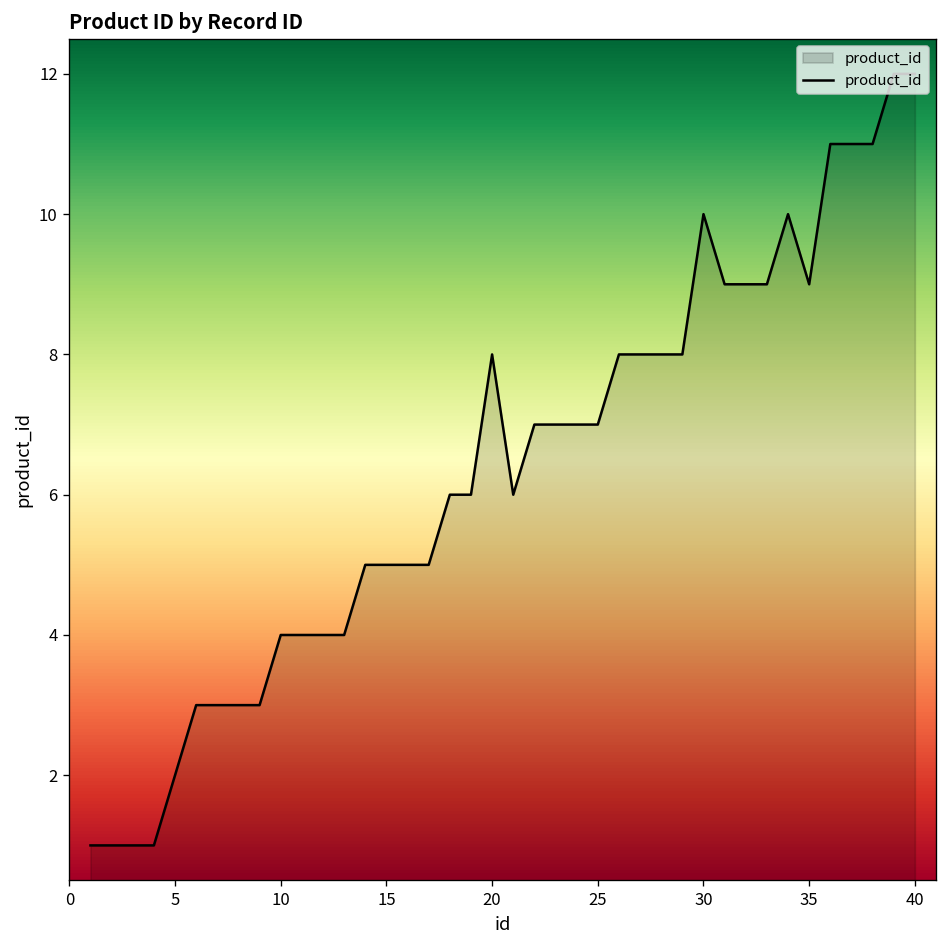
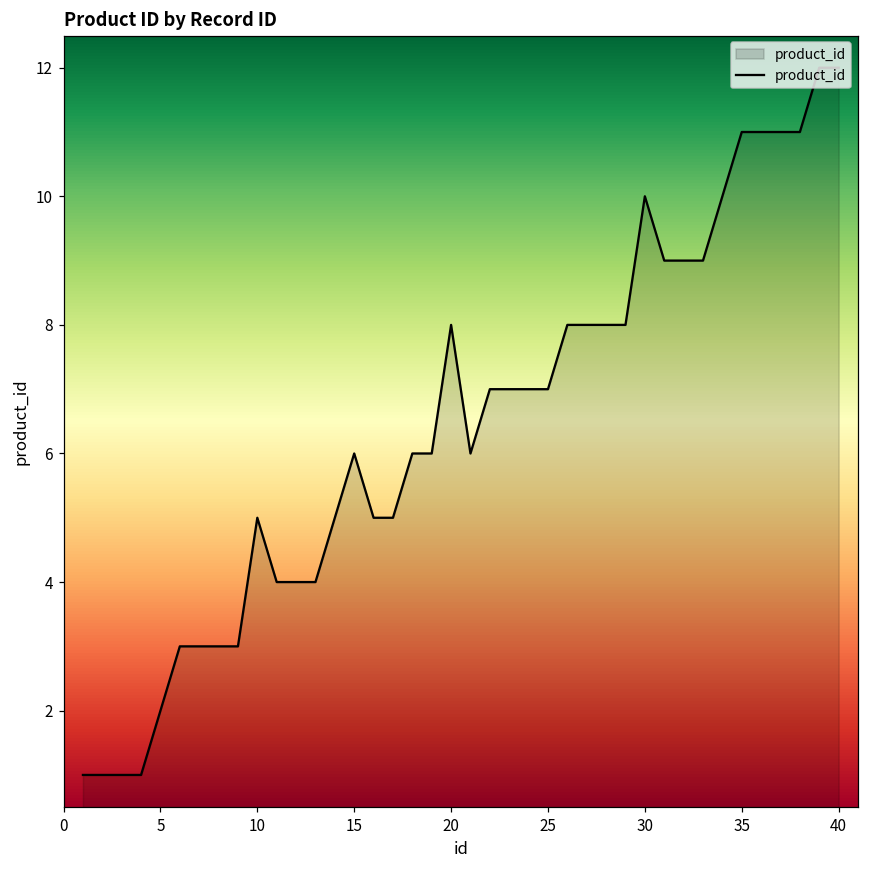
  {
    "5": 2,
-   "10": 4,
-   "15": 5,
+   "10": 5,
+   "15": 6,
    "20": 8,
    "25": 7,
    "30": 10,
-   "35": 9
+   "35": 11
  }
